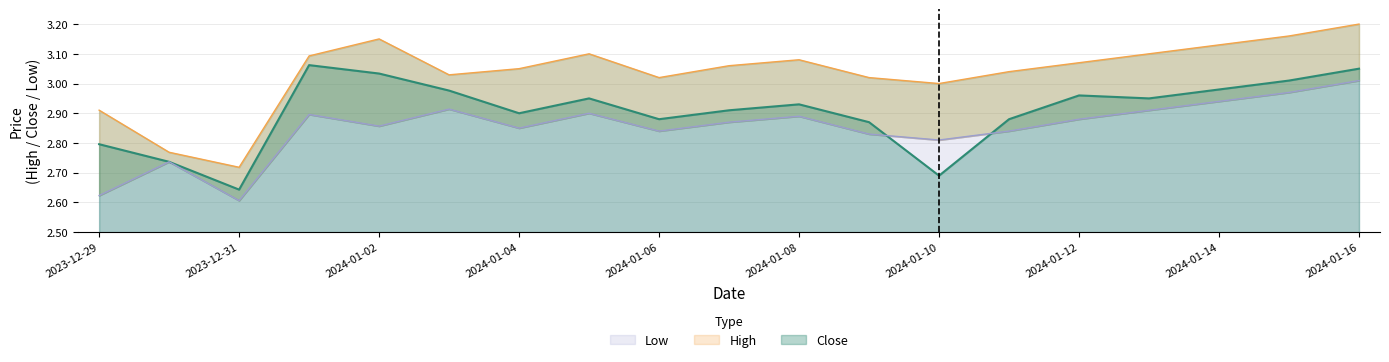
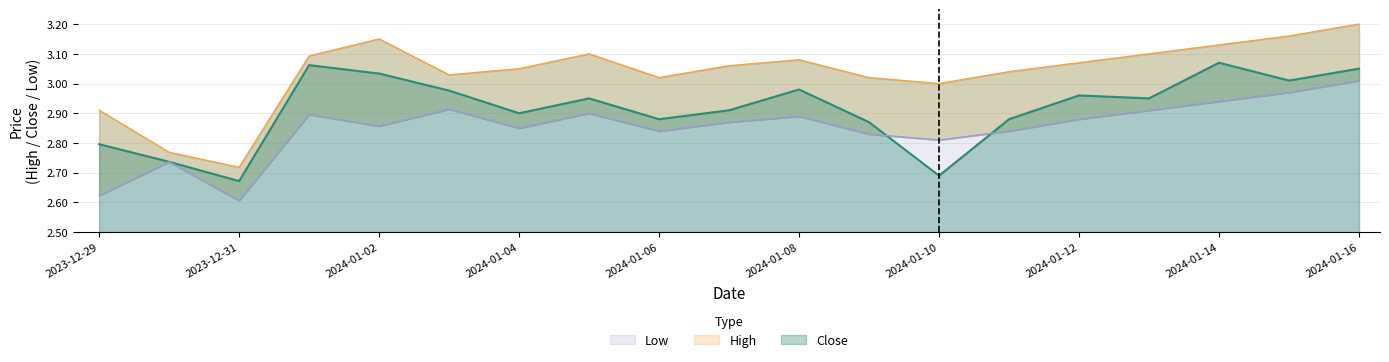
  {
    "Close": {
      "2023-12-29": 2.80,
-     "2023-12-31": 2.64,
+     "2023-12-31": 2.67,
      "2024-01-02": 3.03,
      "2024-01-04": 2.90,
      "2024-01-06": 2.88,
-     "2024-01-08": 2.93,
+     "2024-01-08": 2.98,
      "2024-01-10": 2.69,
      "2024-01-12": 2.96,
-     "2024-01-14": 2.98,
+     "2024-01-14": 3.07,
      "2024-01-16": 3.05
    }
  }
